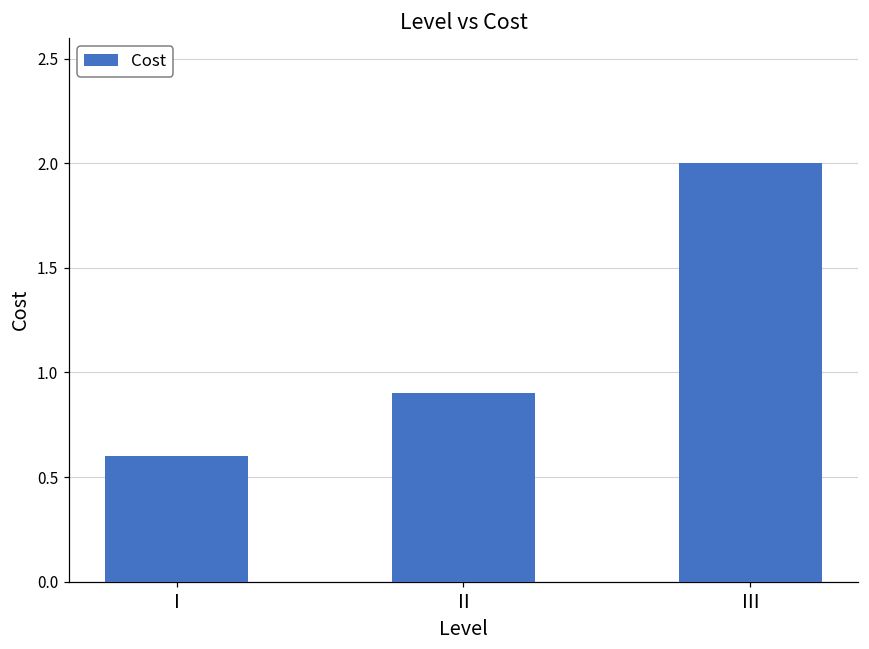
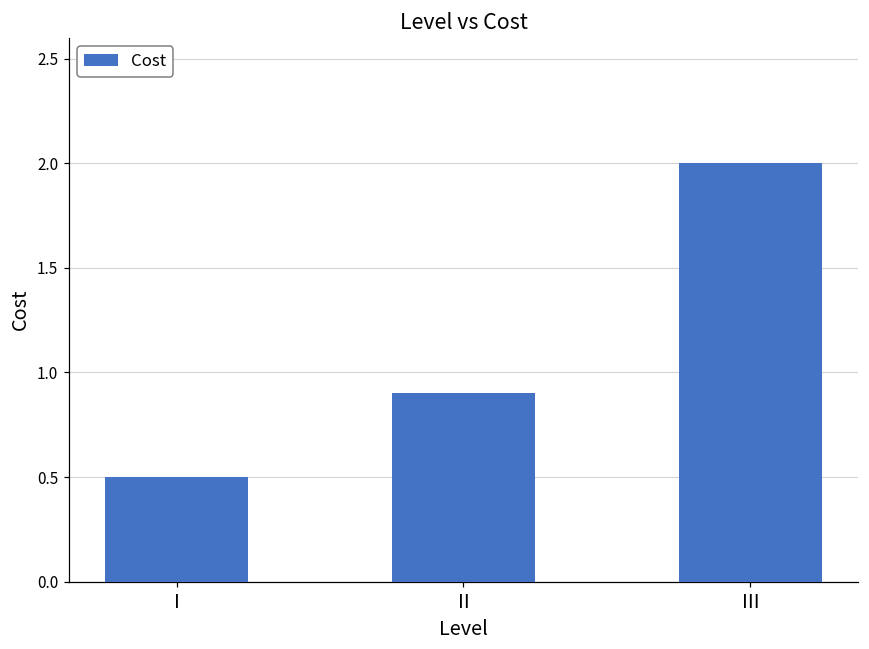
  {
-   "I": 0.6,
+   "I": 0.5,
    "II": 0.9,
    "III": 2.0
  }
